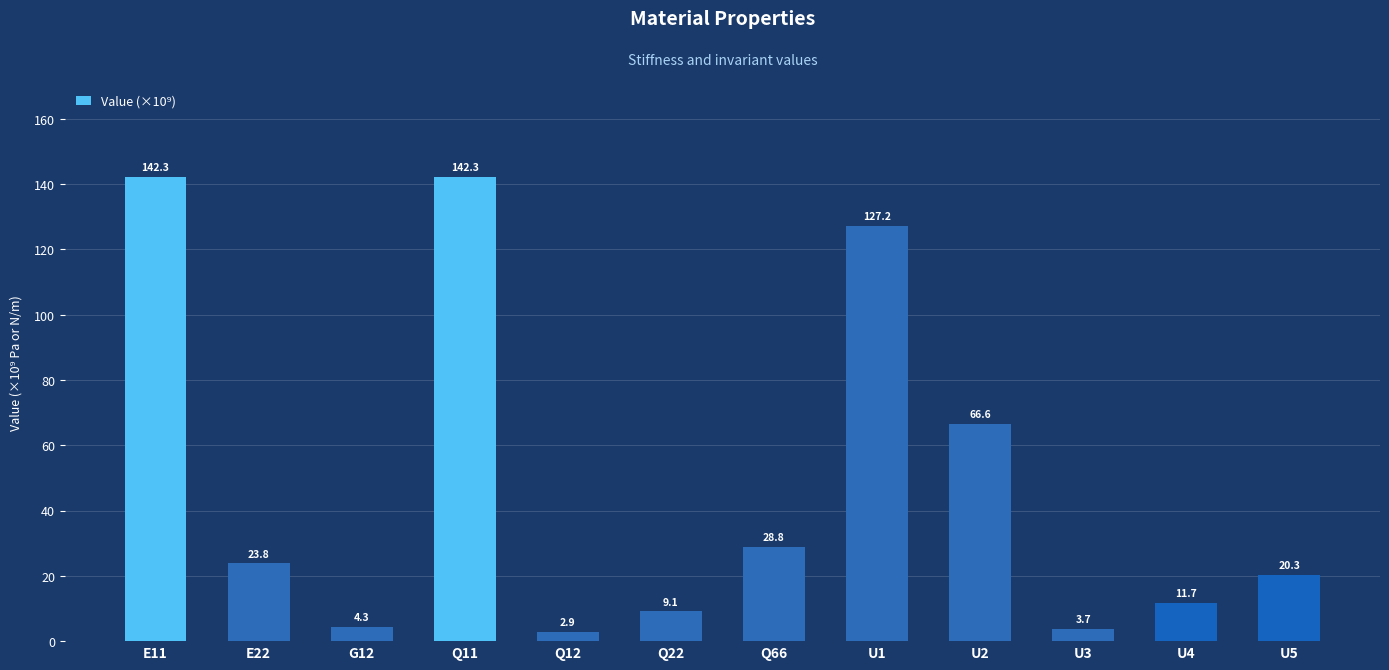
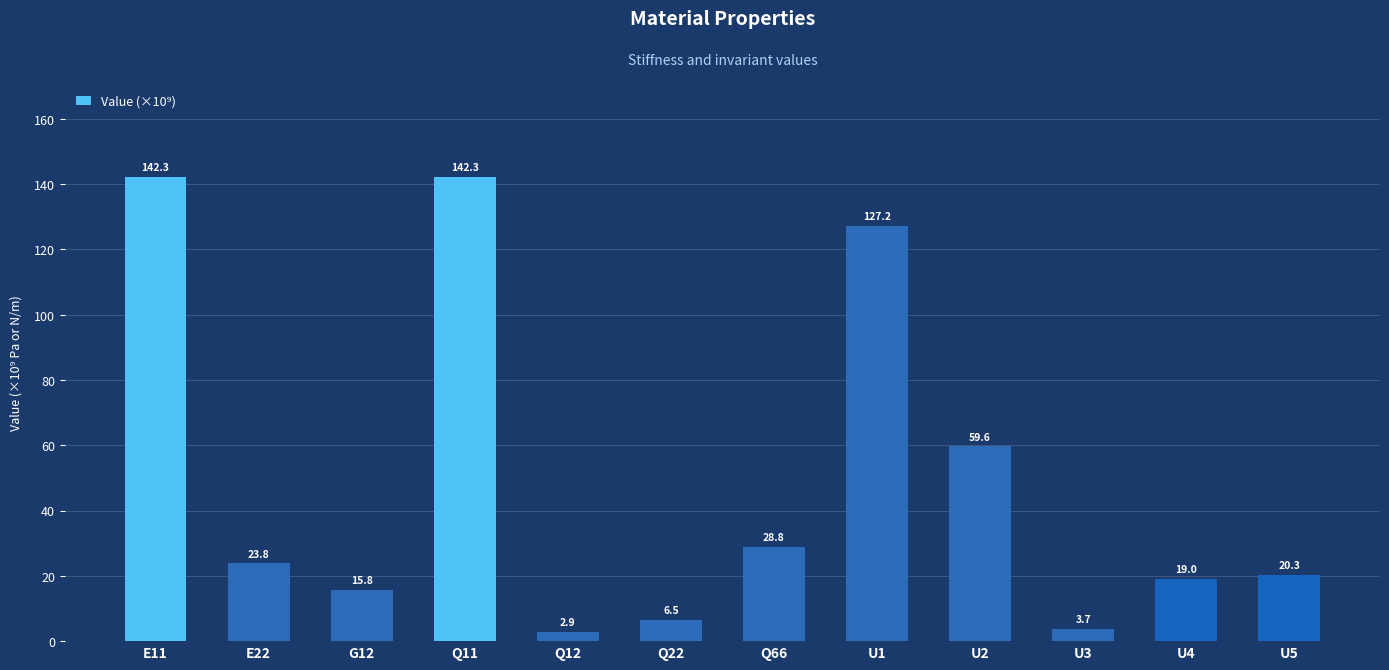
  {
    "E11": 142.3,
    "E22": 23.8,
-   "G12": 4.3,
+   "G12": 15.8,
    "Q11": 142.3,
    "Q12": 2.9,
-   "Q22": 9.1,
+   "Q22": 6.5,
    "Q66": 28.8,
    "U1": 127.2,
-   "U2": 66.6,
+   "U2": 59.6,
    "U3": 3.7,
-   "U4": 11.7,
+   "U4": 19.0,
    "U5": 20.3
  }
